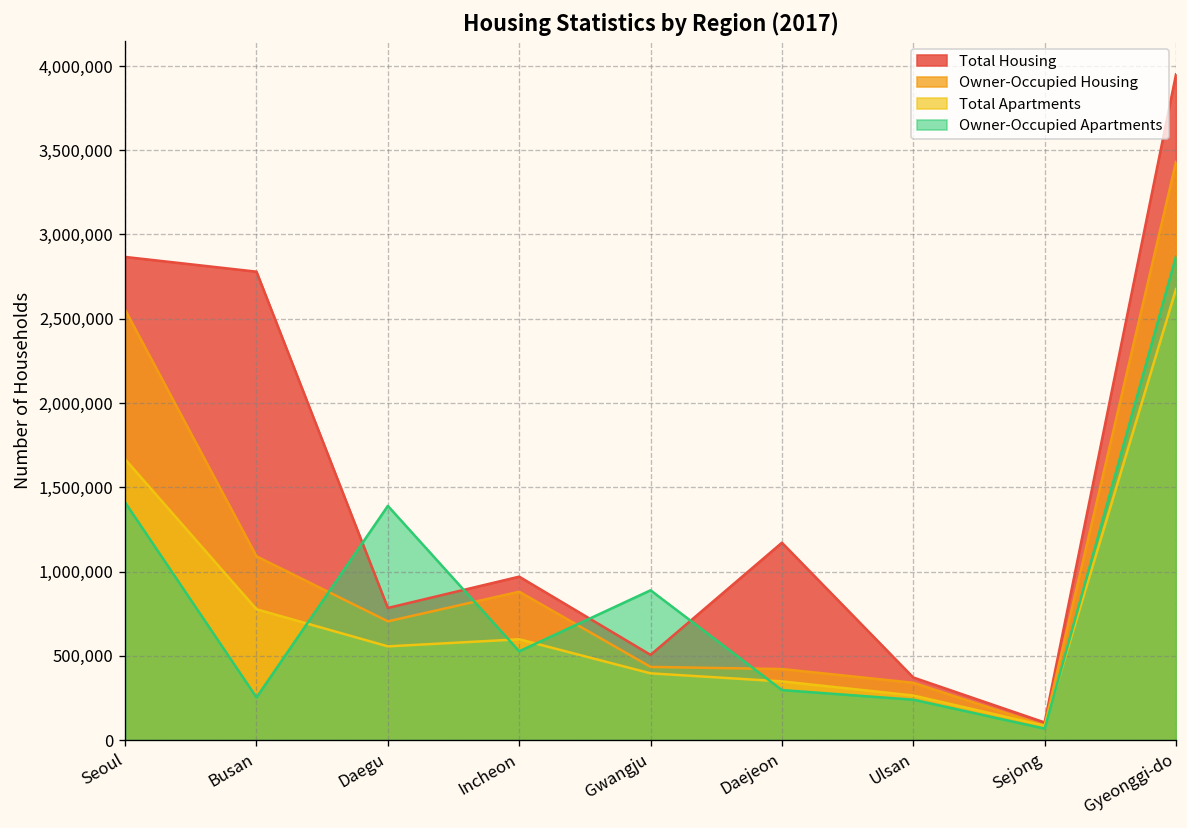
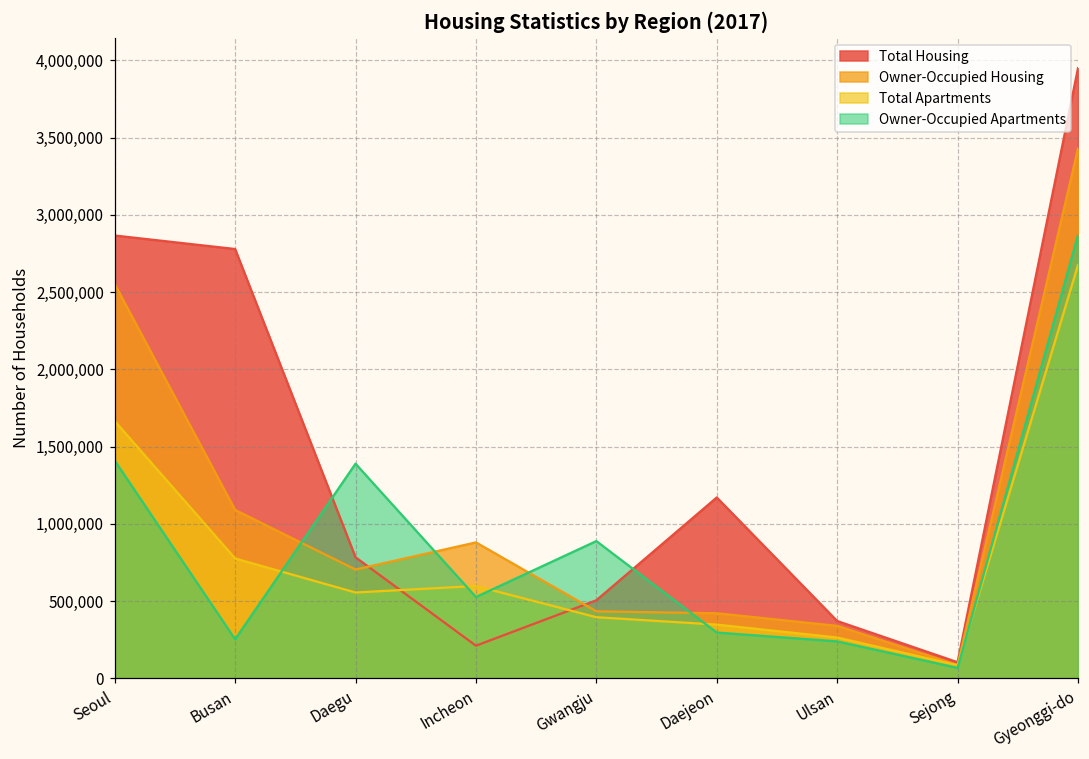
  {
    "Total Housing": {
      "Seoul": "2,870,000",
      "Busan": "2,780,000",
      "Daegu": "780,000",
-     "Incheon": "970,000",
+     "Incheon": "210,000",
      "Gwangju": "510,000",
      "Daejeon": "1,170,000",
      "Ulsan": "370,000",
      "Sejong": "100,000",
      "Gyeonggi-do": "3,950,000"
    },
    "Owner-Occupied Apartments": {
      "Seoul": "1,410,000",
      "Busan": "250,000",
      "Daegu": "1,390,000",
      "Incheon": "530,000",
      "Gwangju": "890,000",
      "Daejeon": "300,000",
      "Ulsan": "240,000",
      "Gyeonggi-do": "2,870,000"
    }
  }
